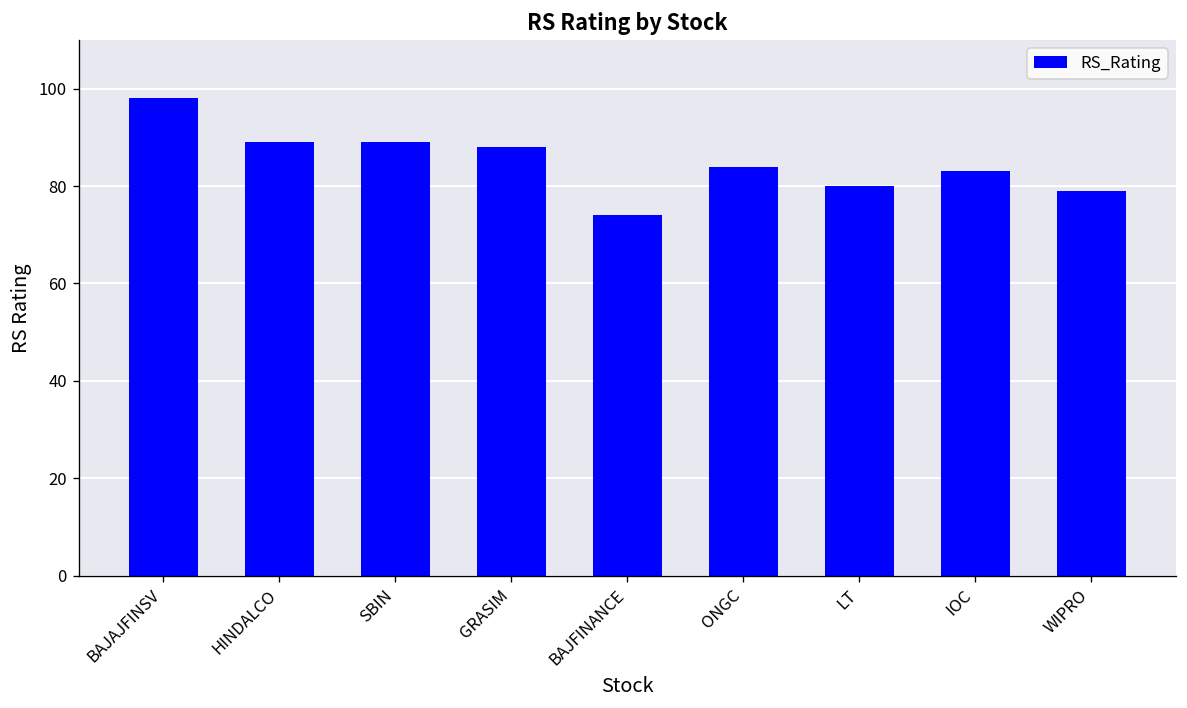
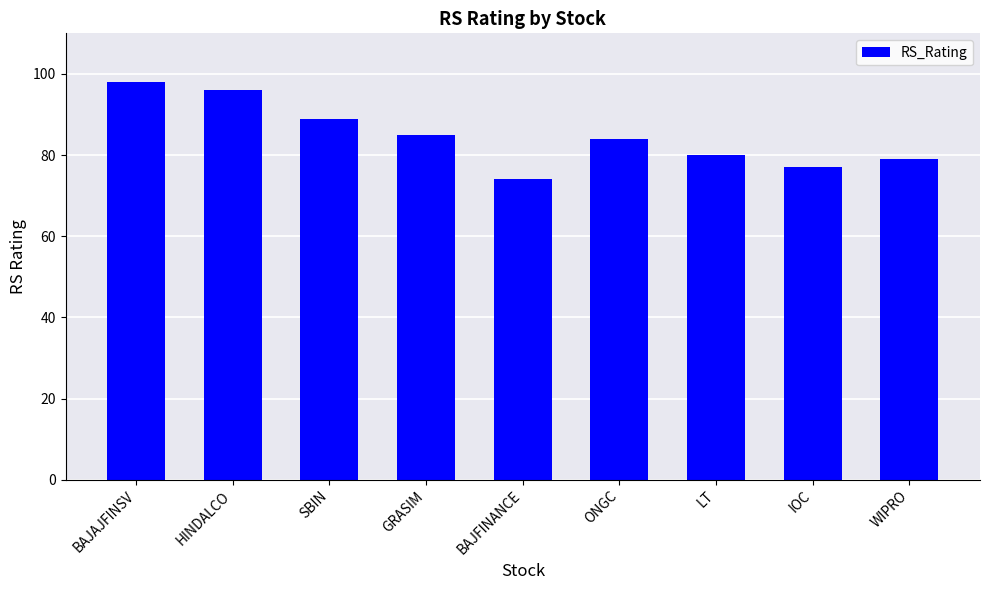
  {
    "BAJAJFINSV": 98,
-   "HINDALCO": 89,
+   "HINDALCO": 96,
    "SBIN": 89,
-   "GRASIM": 88,
+   "GRASIM": 85,
    "BAJFINANCE": 74,
    "ONGC": 84,
    "LT": 80,
-   "IOC": 83,
+   "IOC": 77,
    "WIPRO": 79
  }
